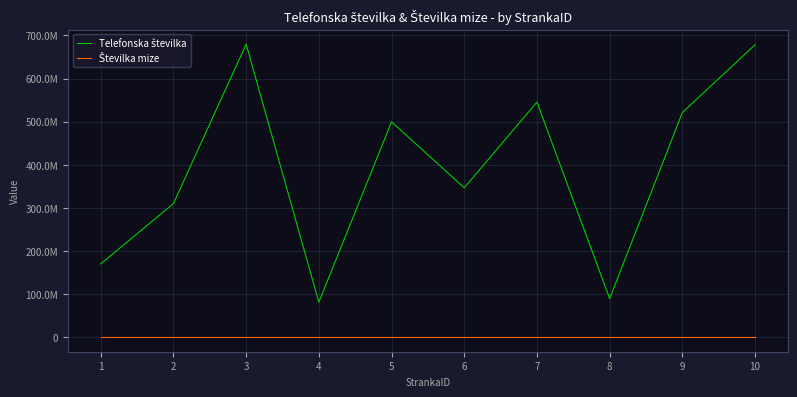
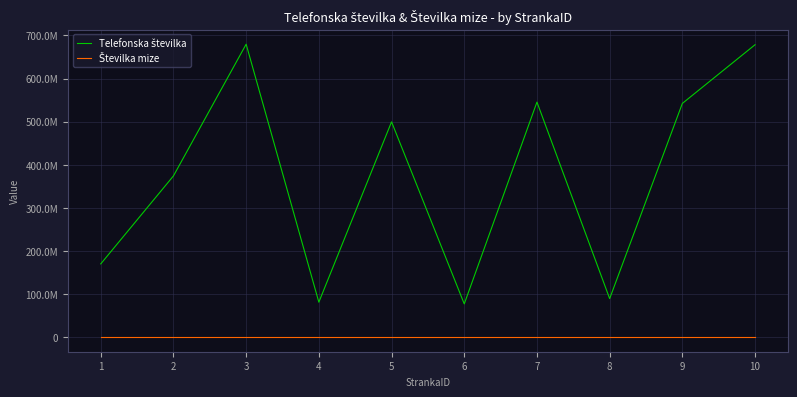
  {
    "Telefonska številka": {
      "1": 170000000,
-     "2": 310000000,
+     "2": 370000000,
      "3": 680000000,
      "4": 80000000,
      "5": 500000000,
-     "6": 350000000,
+     "6": 80000000,
      "7": 550000000,
      "8": 90000000,
-     "9": 520000000,
+     "9": 540000000,
      "10": 680000000
    },
    "Številka mize": {
      "1": 0,
      "2": 0,
      "3": 0,
      "4": 0,
      "5": 0,
      "6": 0,
      "7": 0,
      "8": 0,
      "9": 0,
      "10": 0
    }
  }
